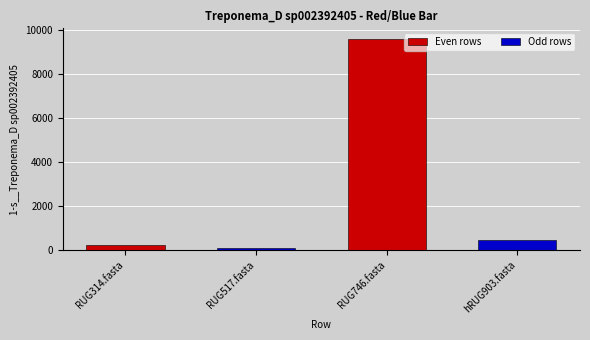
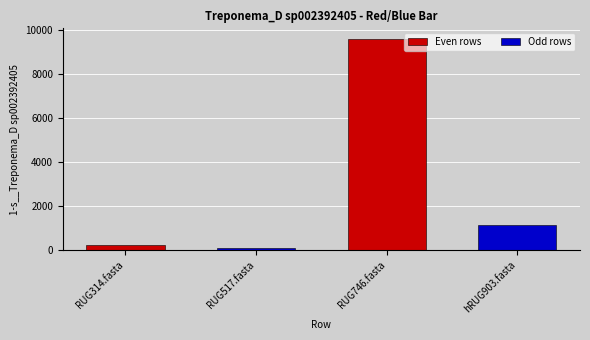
  {
    "RUG314.fasta": 200,
    "RUG746.fasta": 9600,
-   "hRUG903.fasta": 400
+   "hRUG903.fasta": 1100
  }
